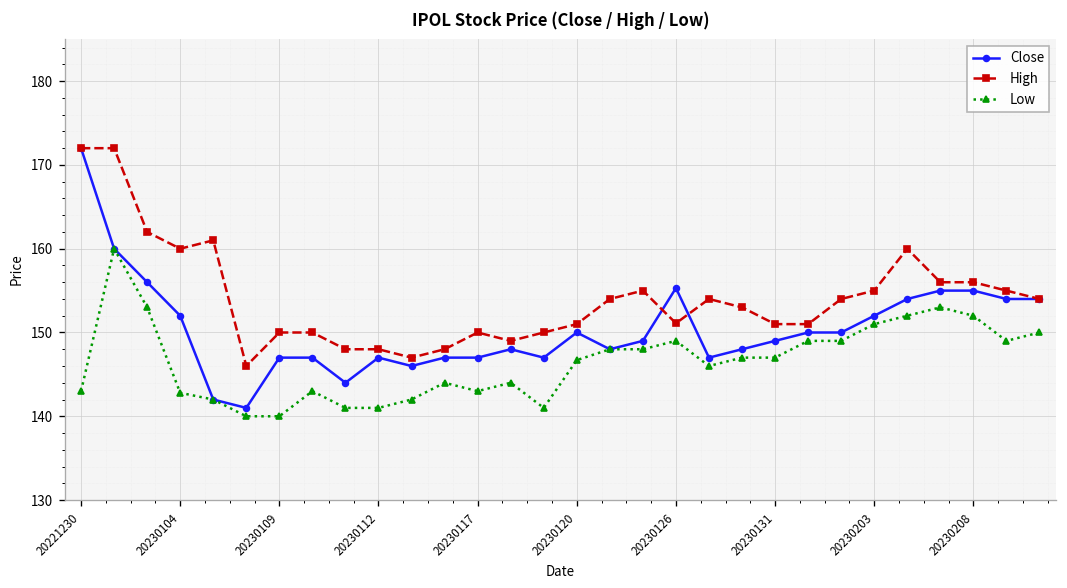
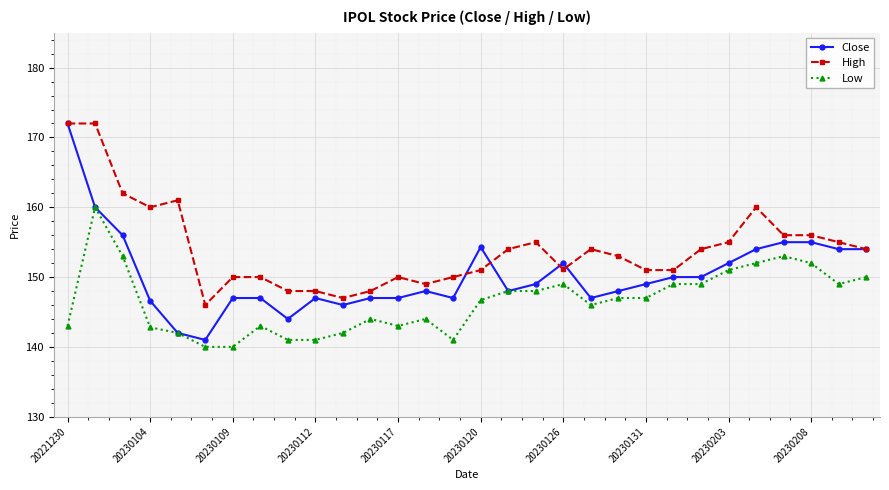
  {
    "Close": {
-     "20230104": 152,
+     "20230104": 147,
      "20230109": 147,
      "20230112": 147,
      "20230117": 147,
-     "20230120": 150,
-     "20230126": 155,
+     "20230120": 154,
+     "20230126": 152,
      "20230131": 149,
      "20230203": 152,
      "20230208": 155
    },
    "High": {
      "20230104": 160,
      "20230109": 150,
      "20230112": 148,
      "20230117": 150,
      "20230120": 151,
      "20230126": 151,
      "20230131": 151,
      "20230203": 155,
      "20230208": 156
    },
    "Low": {
      "20221230": 143,
      "20230104": 143,
      "20230109": 140,
      "20230112": 141,
      "20230117": 143,
      "20230120": 147,
      "20230126": 149,
      "20230131": 147,
      "20230203": 151,
      "20230208": 152
    }
  }
